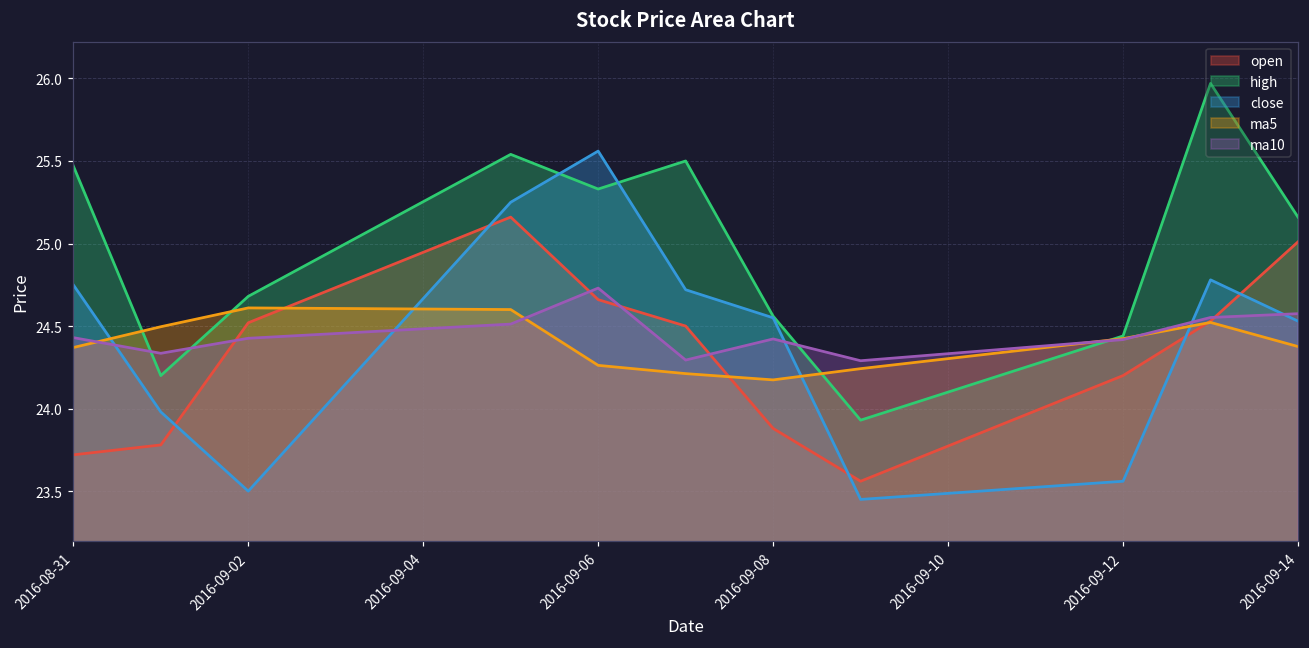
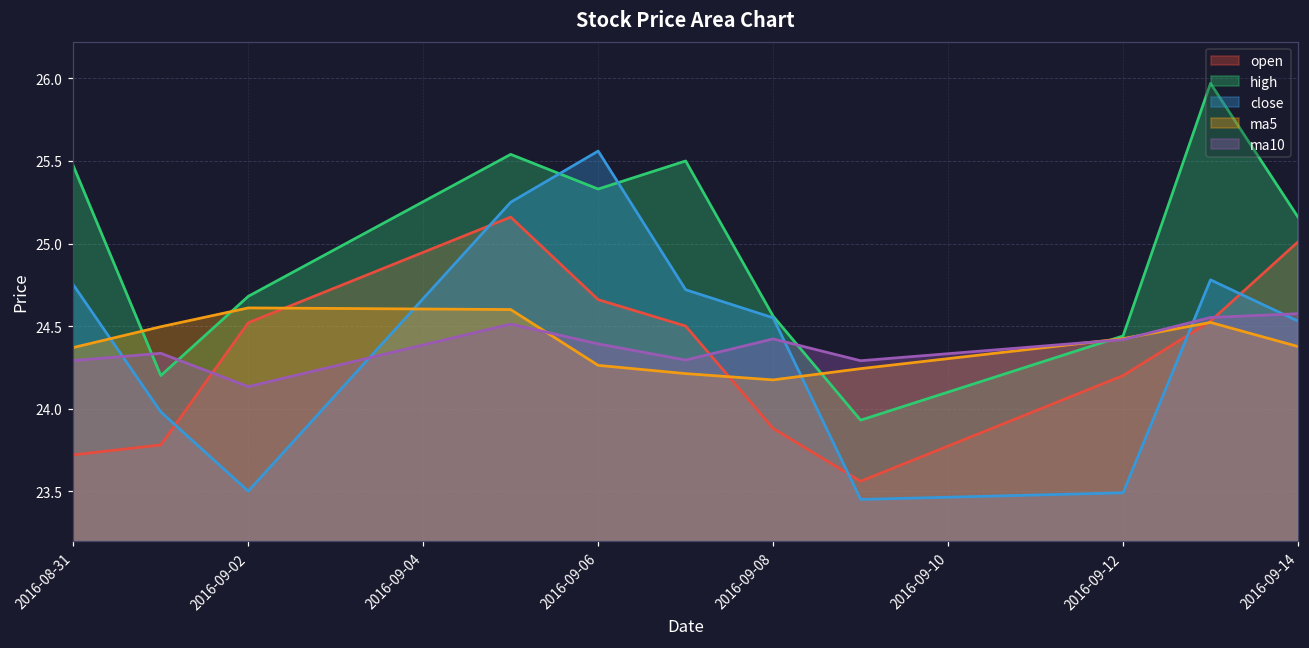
  {
    "high": {
      "2016-08-31": 25.47,
      "2016-09-02": 24.68,
      "2016-09-06": 25.33,
      "2016-09-14": 25.16
    },
    "close": {
      "2016-08-31": 24.75,
      "2016-09-02": 23.50,
      "2016-09-06": 25.56,
-     "2016-09-12": 23.56,
+     "2016-09-12": 23.49,
      "2016-09-14": 24.53
    },
    "ma10": {
-     "2016-08-31": 24.43,
-     "2016-09-02": 24.43,
-     "2016-09-06": 24.73,
+     "2016-08-31": 24.29,
+     "2016-09-02": 24.13,
+     "2016-09-06": 24.39,
      "2016-09-08": 24.42,
      "2016-09-14": 24.58
    }
  }
